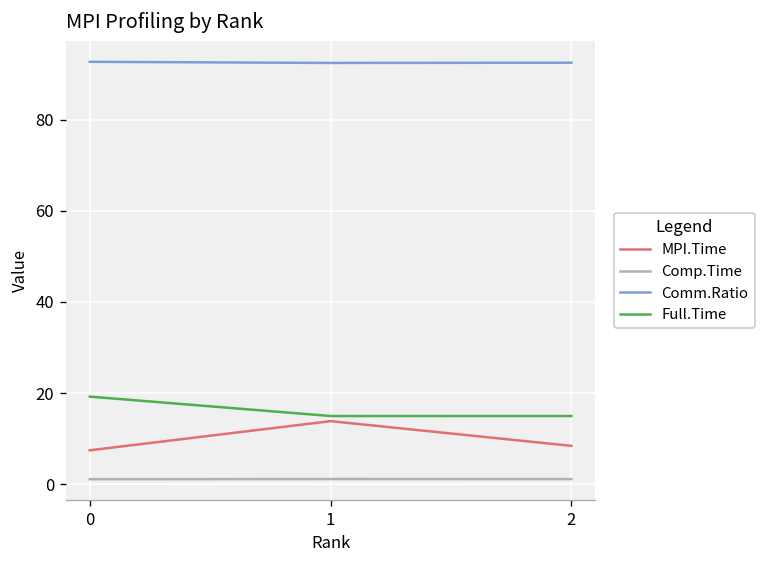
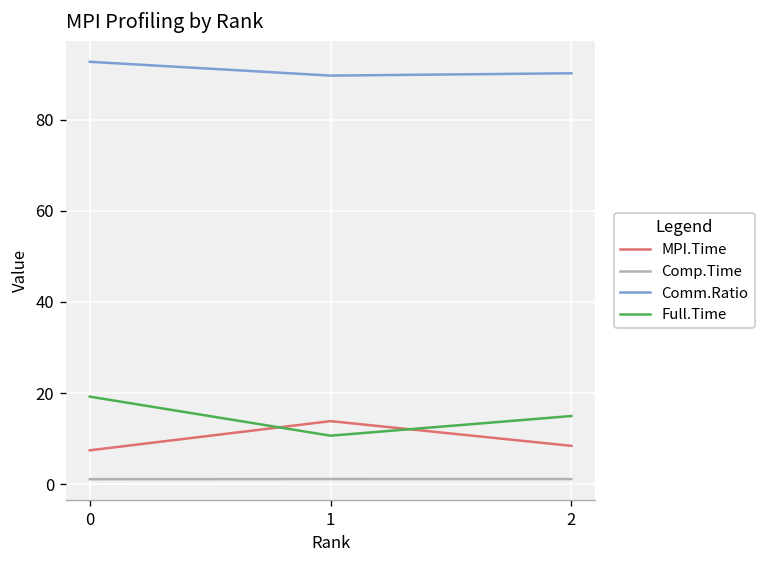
  {
    "MPI.Time": {
      "0": 7,
      "1": 14,
      "2": 8
    },
    "Comp.Time": {
      "0": 1,
      "1": 1,
      "2": 1
    },
    "Comm.Ratio": {
      "0": 93,
-     "1": 92,
-     "2": 93
+     "1": 90,
+     "2": 90
    },
    "Full.Time": {
      "0": 19,
-     "1": 15,
+     "1": 11,
      "2": 15
    }
  }
